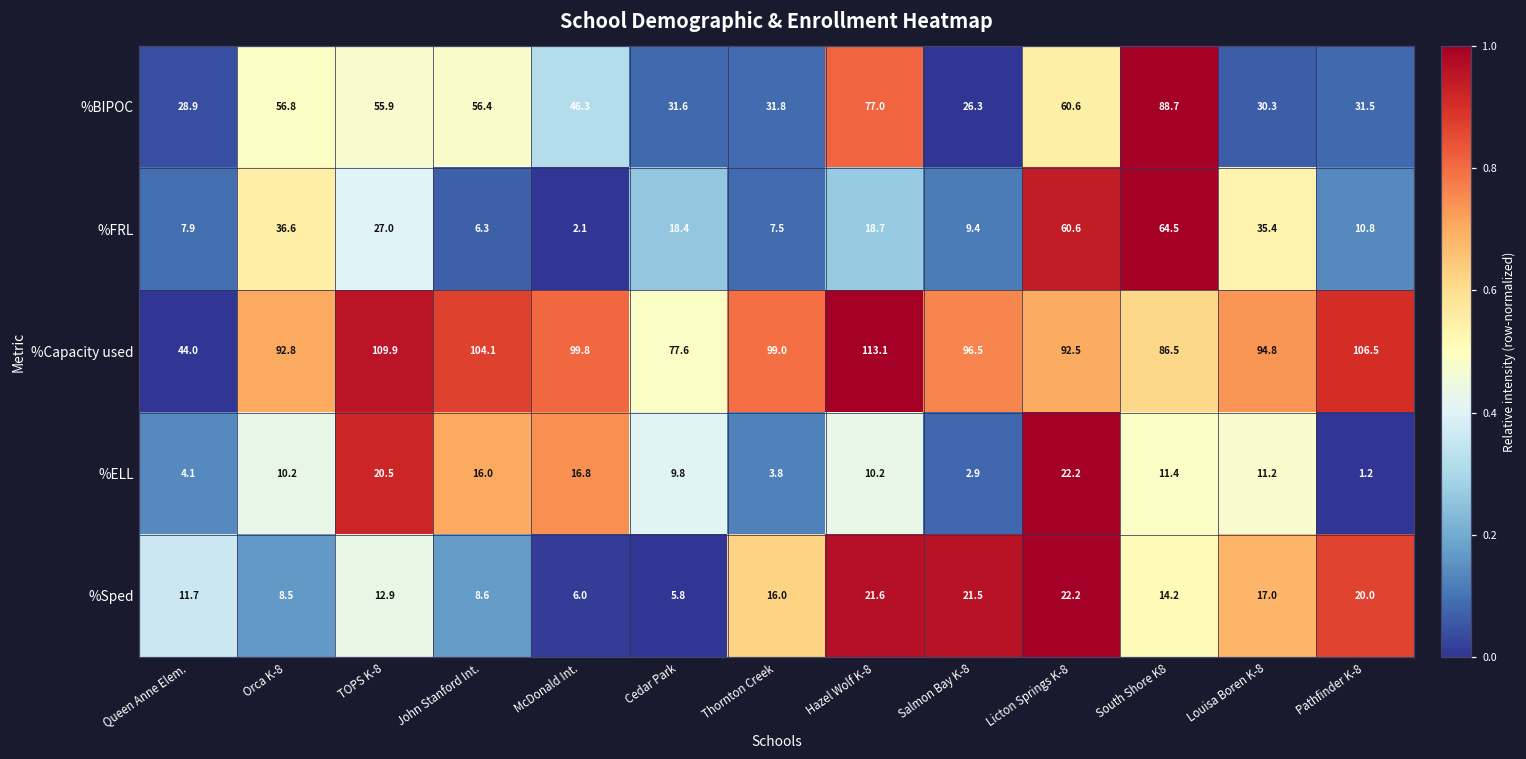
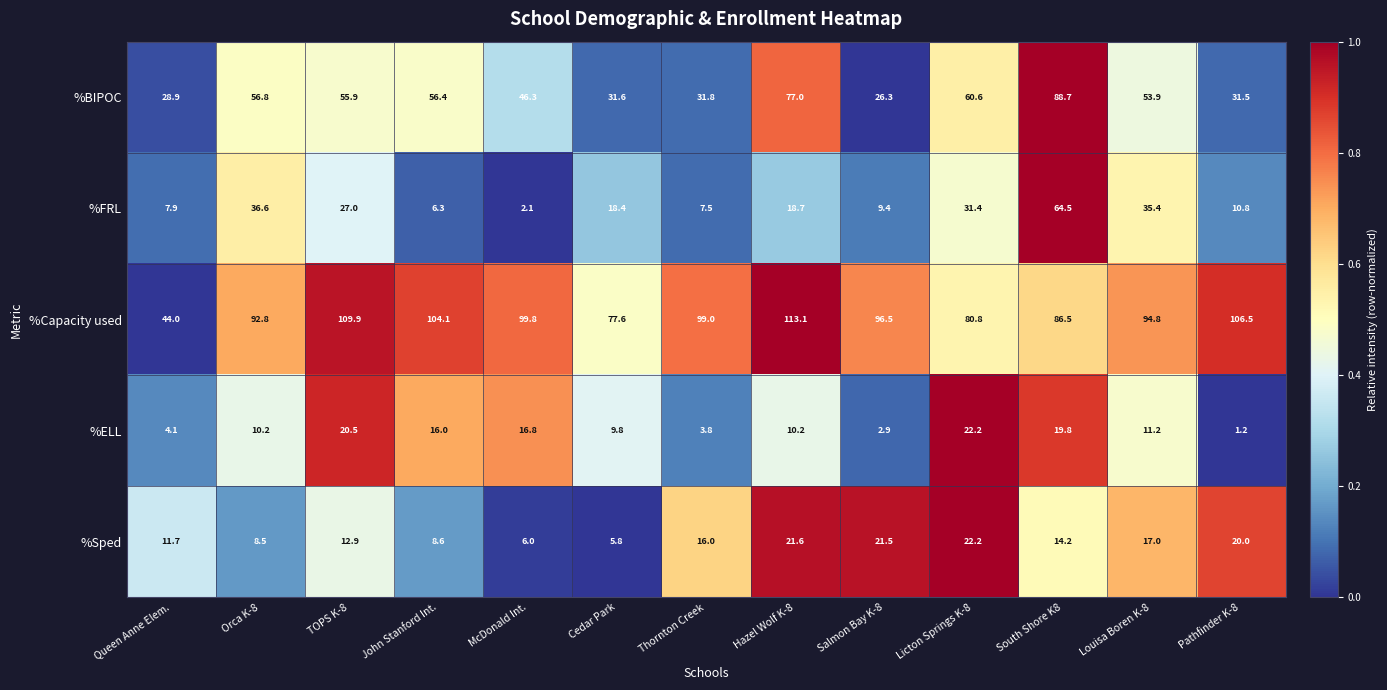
  {
    "%BIPOC": {
      "Queen Anne Elem.": 28.9,
      "Orca K-8": 56.8,
      "TOPS K-8": 55.9,
      "John Stanford Int.": 56.4,
      "McDonald Int.": 46.3,
      "Cedar Park": 31.6,
      "Thornton Creek": 31.8,
      "Hazel Wolf K-8": 77.0,
      "Salmon Bay K-8": 26.3,
      "Licton Springs K-8": 60.6,
      "South Shore K8": 88.7,
-     "Louisa Boren K-8": 30.3,
+     "Louisa Boren K-8": 53.9,
      "Pathfinder K-8": 31.5
    },
    "%FRL": {
      "Queen Anne Elem.": 7.9,
      "Orca K-8": 36.6,
      "TOPS K-8": 27.0,
      "John Stanford Int.": 6.3,
      "McDonald Int.": 2.1,
      "Cedar Park": 18.4,
      "Thornton Creek": 7.5,
      "Hazel Wolf K-8": 18.7,
      "Salmon Bay K-8": 9.4,
-     "Licton Springs K-8": 60.6,
+     "Licton Springs K-8": 31.4,
      "South Shore K8": 64.5,
      "Louisa Boren K-8": 35.4,
      "Pathfinder K-8": 10.8
    },
    "%Capacity used": {
      "Queen Anne Elem.": 44.0,
      "Orca K-8": 92.8,
      "TOPS K-8": 109.9,
      "John Stanford Int.": 104.1,
      "McDonald Int.": 99.8,
      "Cedar Park": 77.6,
      "Thornton Creek": 99.0,
      "Hazel Wolf K-8": 113.1,
      "Salmon Bay K-8": 96.5,
-     "Licton Springs K-8": 92.5,
+     "Licton Springs K-8": 80.8,
      "South Shore K8": 86.5,
      "Louisa Boren K-8": 94.8,
      "Pathfinder K-8": 106.5
    },
    "%ELL": {
      "Queen Anne Elem.": 4.1,
      "Orca K-8": 10.2,
      "TOPS K-8": 20.5,
      "John Stanford Int.": 16.0,
      "McDonald Int.": 16.8,
      "Cedar Park": 9.8,
      "Thornton Creek": 3.8,
      "Hazel Wolf K-8": 10.2,
      "Salmon Bay K-8": 2.9,
      "Licton Springs K-8": 22.2,
-     "South Shore K8": 11.4,
+     "South Shore K8": 19.8,
      "Louisa Boren K-8": 11.2,
      "Pathfinder K-8": 1.2
    },
    "%Sped": {
      "Queen Anne Elem.": 11.7,
      "Orca K-8": 8.5,
      "TOPS K-8": 12.9,
      "John Stanford Int.": 8.6,
      "McDonald Int.": 6.0,
      "Cedar Park": 5.8,
      "Thornton Creek": 16.0,
      "Hazel Wolf K-8": 21.6,
      "Salmon Bay K-8": 21.5,
      "Licton Springs K-8": 22.2,
      "South Shore K8": 14.2,
      "Louisa Boren K-8": 17.0,
      "Pathfinder K-8": 20.0
    }
  }
